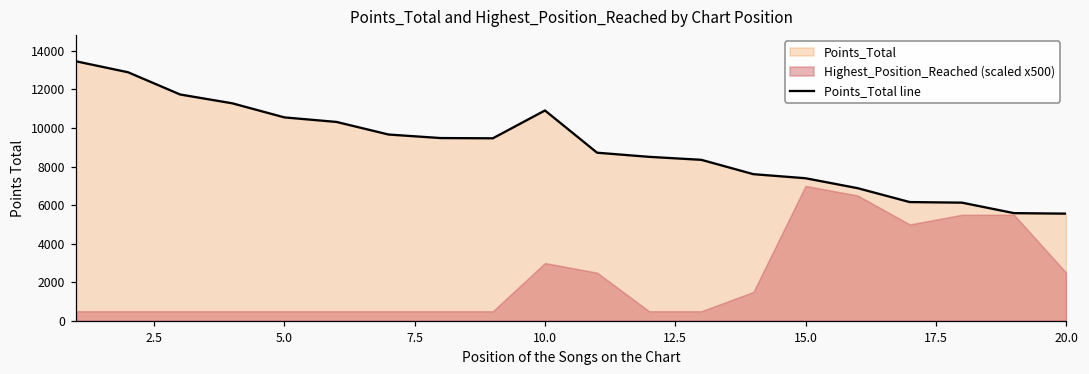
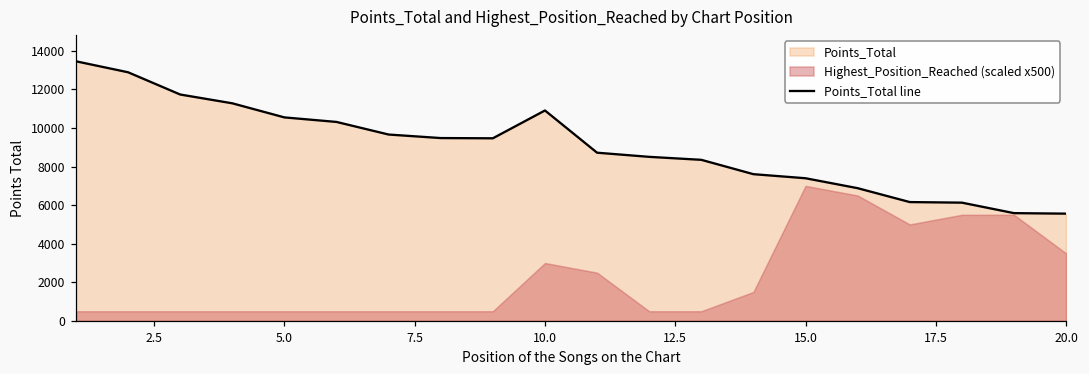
  {
    "Points_Total": {
      "5.0": 10500,
      "10.0": 10900,
      "15.0": 7400,
      "20.0": 5600
    },
    "Highest_Position_Reached (scaled x500)": {
      "5.0": 500,
      "10.0": 3000,
      "15.0": 7000,
-     "20.0": 2500
+     "20.0": 3500
    }
  }
